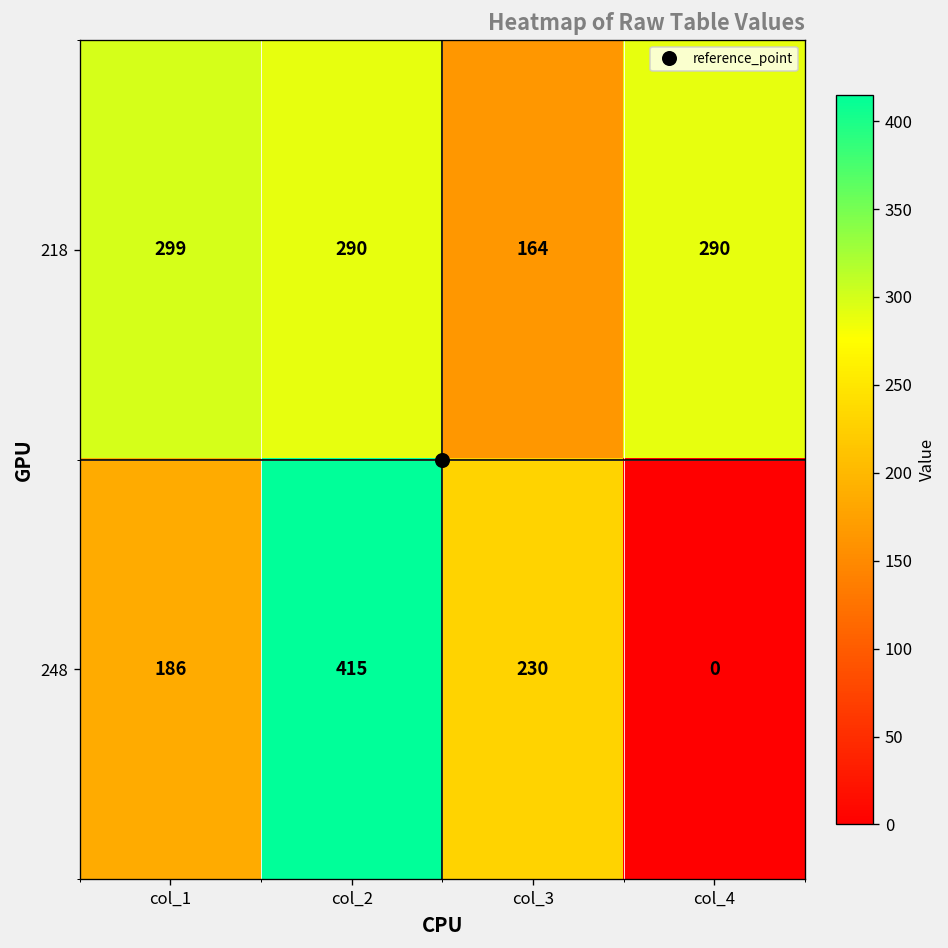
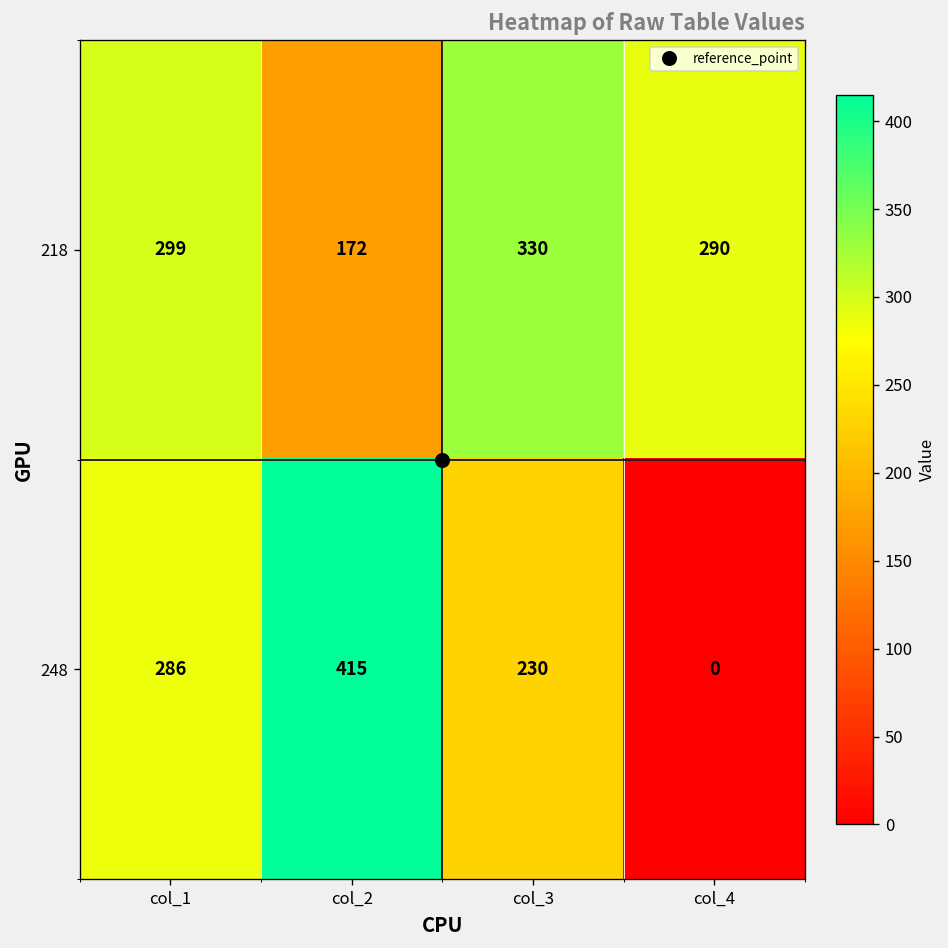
  {
    "218": {
      "col_1": 299,
-     "col_2": 290,
-     "col_3": 164,
+     "col_2": 172,
+     "col_3": 330,
      "col_4": 290
    },
    "248": {
-     "col_1": 186,
+     "col_1": 286,
      "col_2": 415,
      "col_3": 230,
      "col_4": 0
    }
  }
